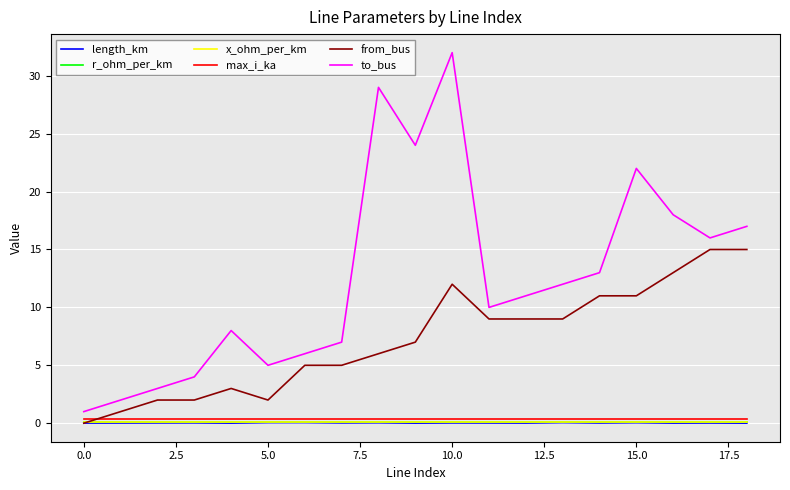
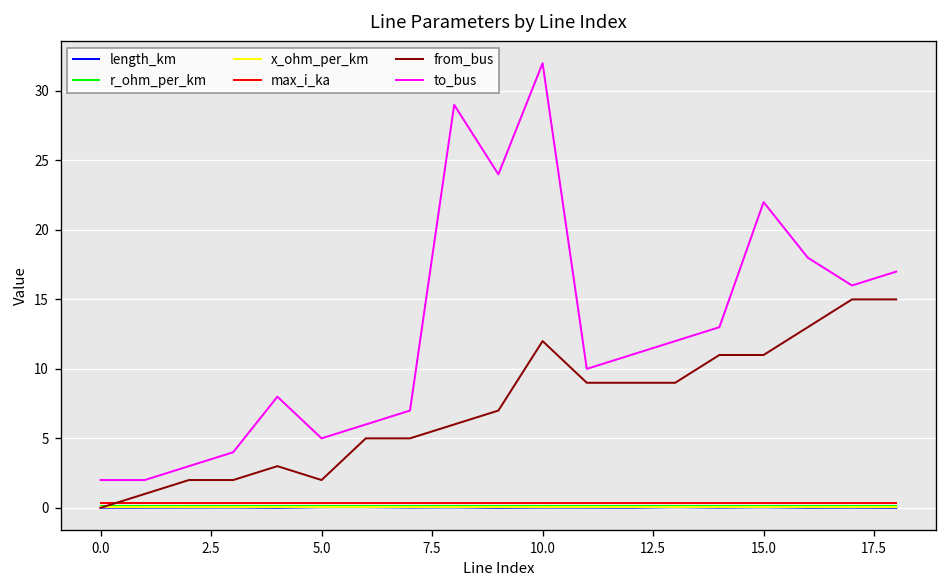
  {
    "max_i_ka": {
      "0.0": 0.4,
      "5.0": 0.4,
      "10.0": 0.4,
      "15.0": 0.4
    },
    "from_bus": {
      "5.0": 2,
      "10.0": 12,
      "15.0": 11
    },
    "to_bus": {
-     "0.0": 1,
+     "0.0": 2,
      "5.0": 5,
      "10.0": 32,
      "15.0": 22
    }
  }
